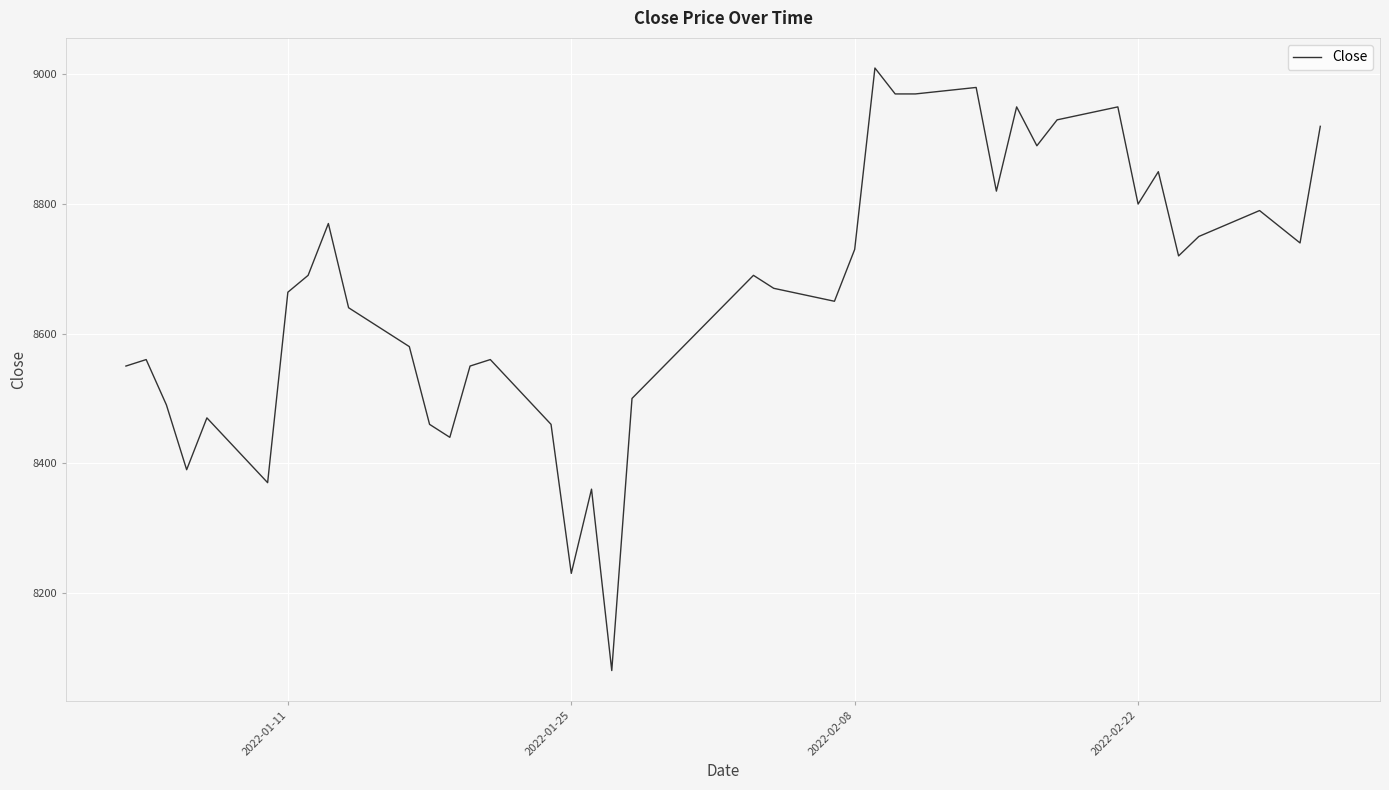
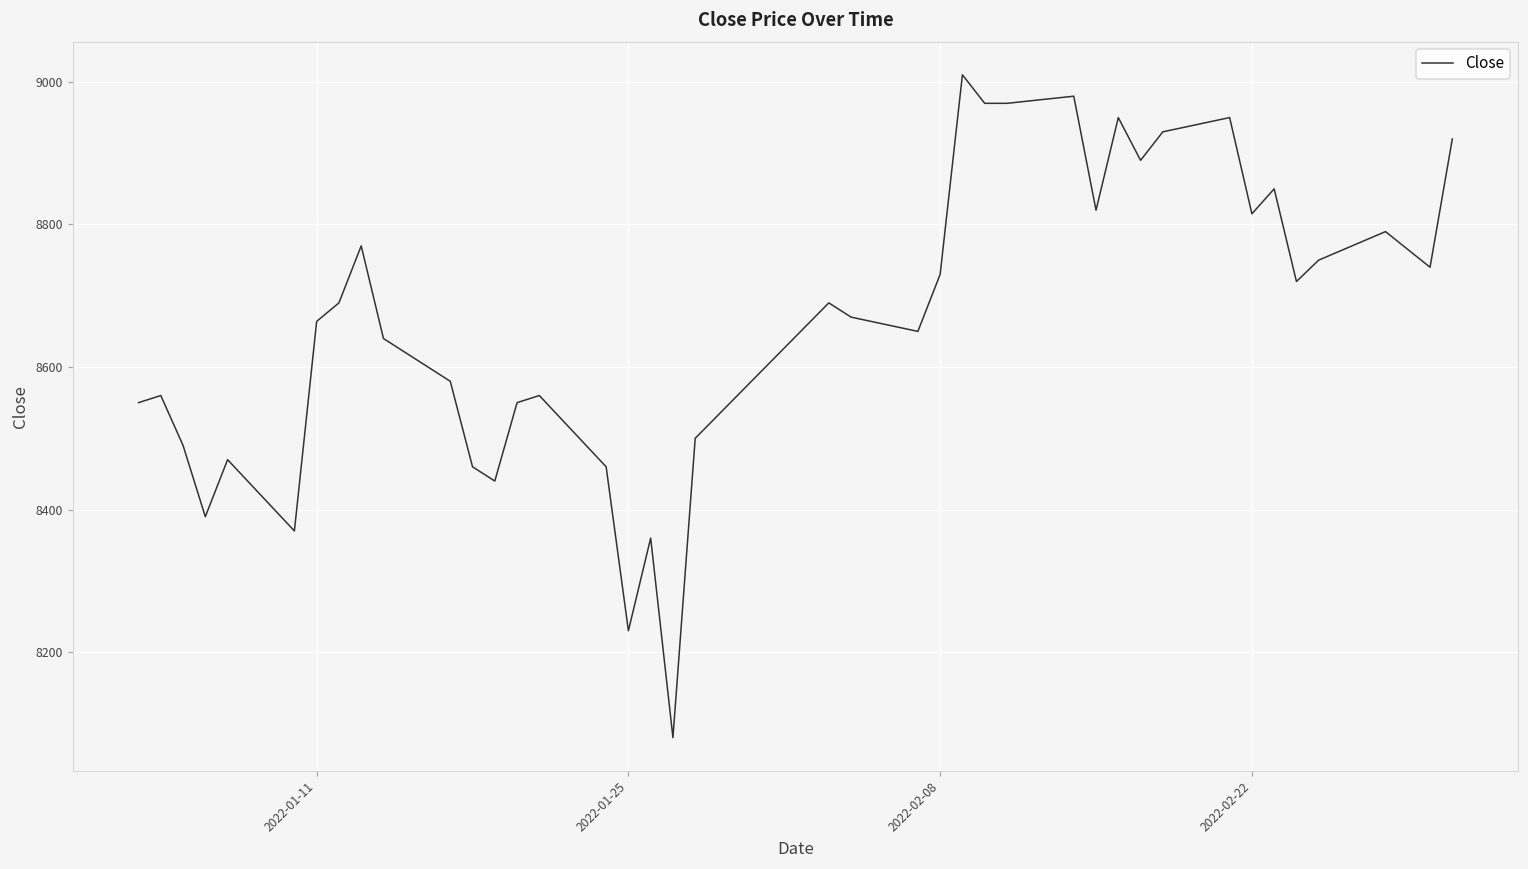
  {
    "2022-01-11": 8660,
    "2022-01-25": 8230,
    "2022-02-08": 8730,
-   "2022-02-22": 8800
+   "2022-02-22": 8820
  }
